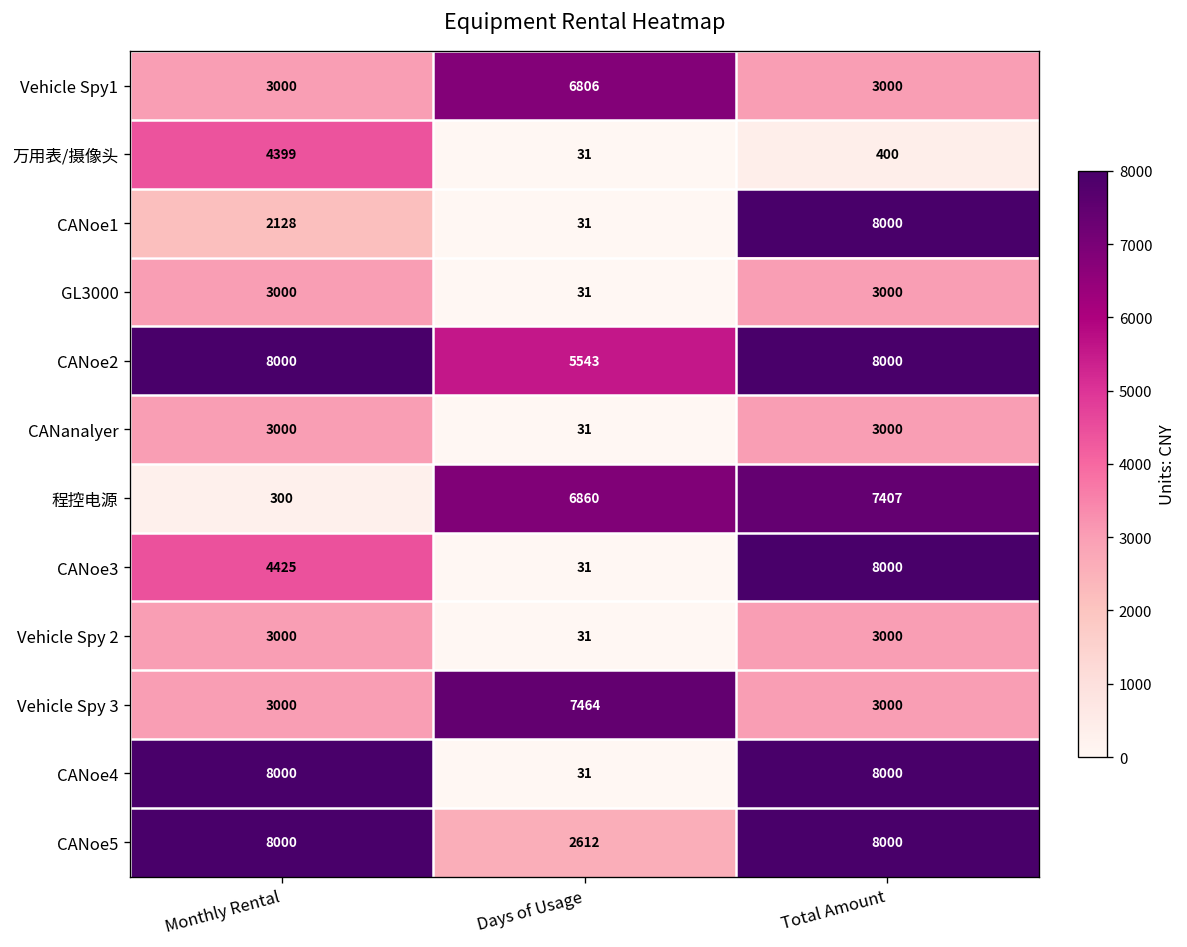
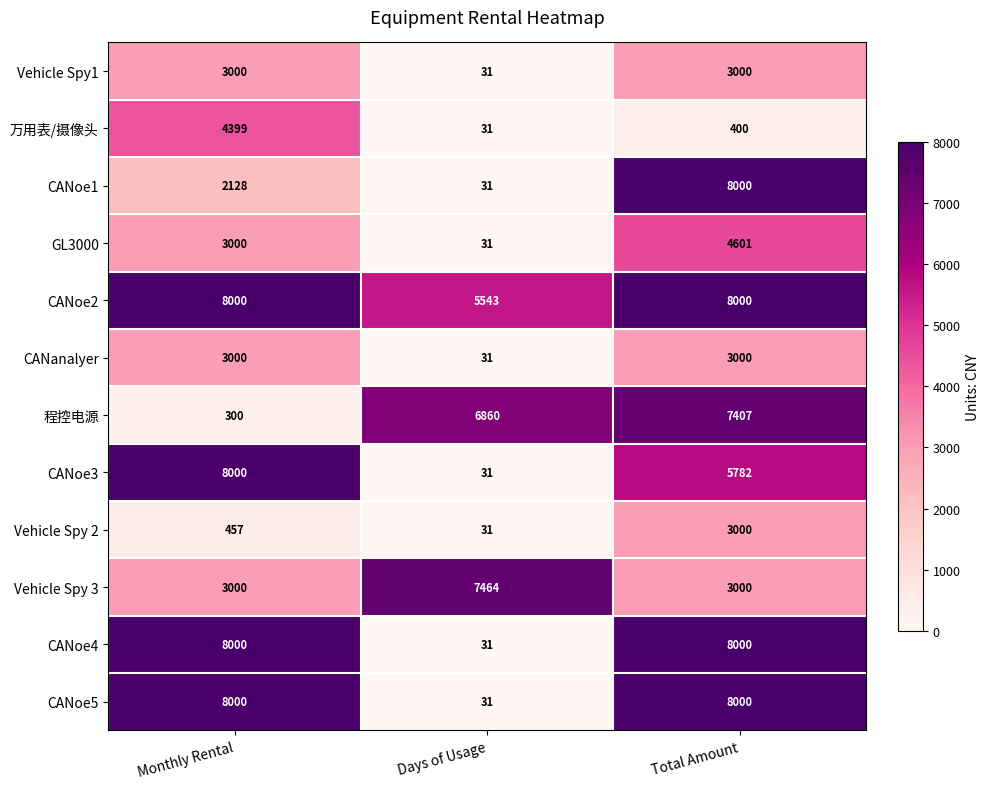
  {
    "Vehicle Spy1": {
      "Monthly Rental": 3000,
-     "Days of Usage": 6806,
+     "Days of Usage": 31,
      "Total Amount": 3000
    },
    "万用表/摄像头": {
      "Monthly Rental": 4399,
      "Days of Usage": 31,
      "Total Amount": 400
    },
    "CANoe1": {
      "Monthly Rental": 2128,
      "Days of Usage": 31,
      "Total Amount": 8000
    },
    "GL3000": {
      "Monthly Rental": 3000,
      "Days of Usage": 31,
-     "Total Amount": 3000
+     "Total Amount": 4601
    },
    "CANoe2": {
      "Monthly Rental": 8000,
      "Days of Usage": 5543,
      "Total Amount": 8000
    },
    "CANanalyer": {
      "Monthly Rental": 3000,
      "Days of Usage": 31,
      "Total Amount": 3000
    },
    "程控电源": {
      "Monthly Rental": 300,
      "Days of Usage": 6860,
      "Total Amount": 7407
    },
    "CANoe3": {
-     "Monthly Rental": 4425,
+     "Monthly Rental": 8000,
      "Days of Usage": 31,
-     "Total Amount": 8000
+     "Total Amount": 5782
    },
    "Vehicle Spy 2": {
-     "Monthly Rental": 3000,
+     "Monthly Rental": 457,
      "Days of Usage": 31,
      "Total Amount": 3000
    },
    "Vehicle Spy 3": {
      "Monthly Rental": 3000,
      "Days of Usage": 7464,
      "Total Amount": 3000
    },
    "CANoe4": {
      "Monthly Rental": 8000,
      "Days of Usage": 31,
      "Total Amount": 8000
    },
    "CANoe5": {
      "Monthly Rental": 8000,
-     "Days of Usage": 2612,
+     "Days of Usage": 31,
      "Total Amount": 8000
    }
  }
